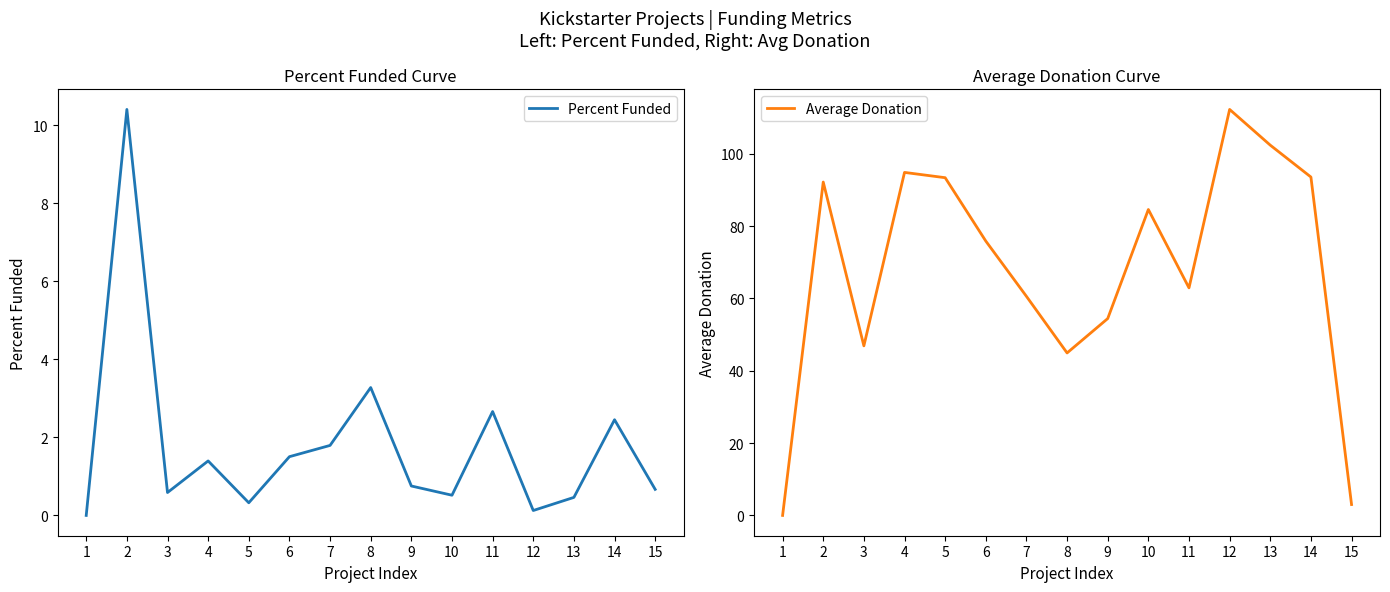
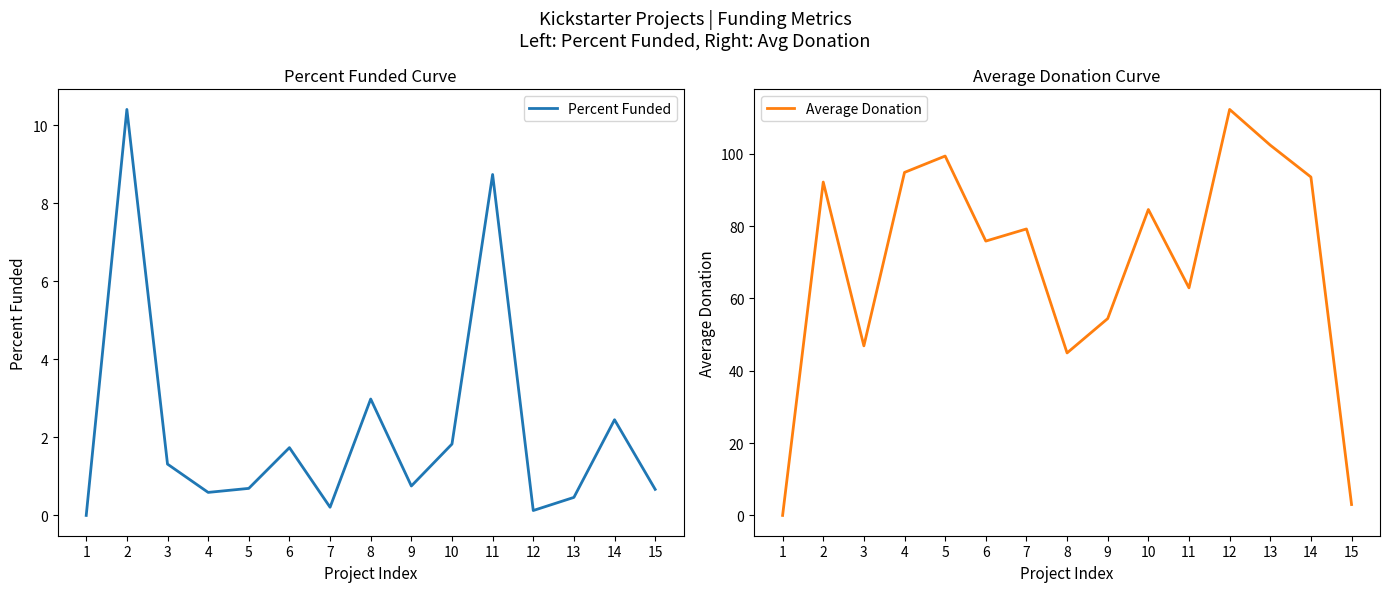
  {
    "Percent Funded Curve": {
      "1": 0.0,
      "2": 10.4,
-     "3": 0.6,
-     "4": 1.4,
-     "5": 0.3,
-     "6": 1.5,
-     "7": 1.8,
-     "8": 3.3,
+     "3": 1.3,
+     "4": 0.6,
+     "5": 0.7,
+     "6": 1.7,
+     "7": 0.2,
+     "8": 3.0,
      "9": 0.8,
-     "10": 0.5,
-     "11": 2.7,
+     "10": 1.8,
+     "11": 8.7,
      "12": 0.1,
      "13": 0.5,
      "14": 2.5,
      "15": 0.7
    },
    "Average Donation Curve": {
      "1": 0,
      "2": 92,
      "3": 47,
      "4": 95,
-     "5": 93,
+     "5": 99,
      "6": 76,
-     "7": 61,
+     "7": 79,
      "8": 45,
      "9": 54,
      "10": 85,
      "11": 63,
      "12": 112,
      "13": 102,
      "14": 94,
      "15": 3
    }
  }
